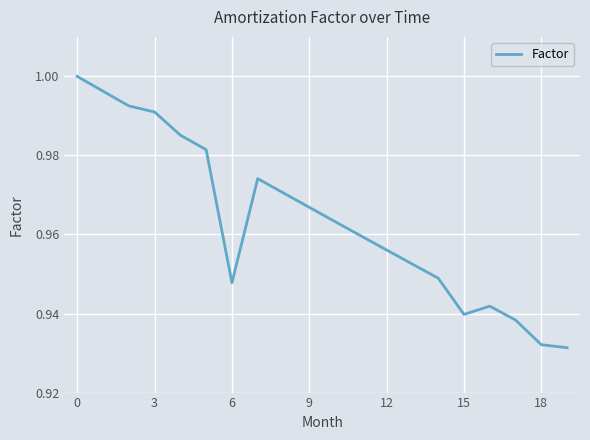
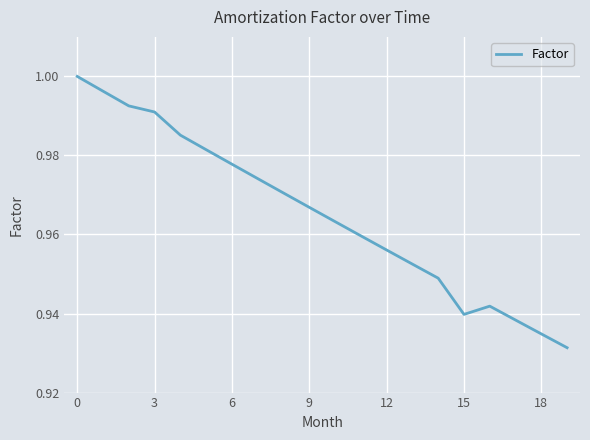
  {
    "0": 1.000,
    "3": 0.991,
-   "6": 0.948,
+   "6": 0.978,
    "9": 0.967,
    "12": 0.956,
    "15": 0.940,
-   "18": 0.932
+   "18": 0.935
  }
